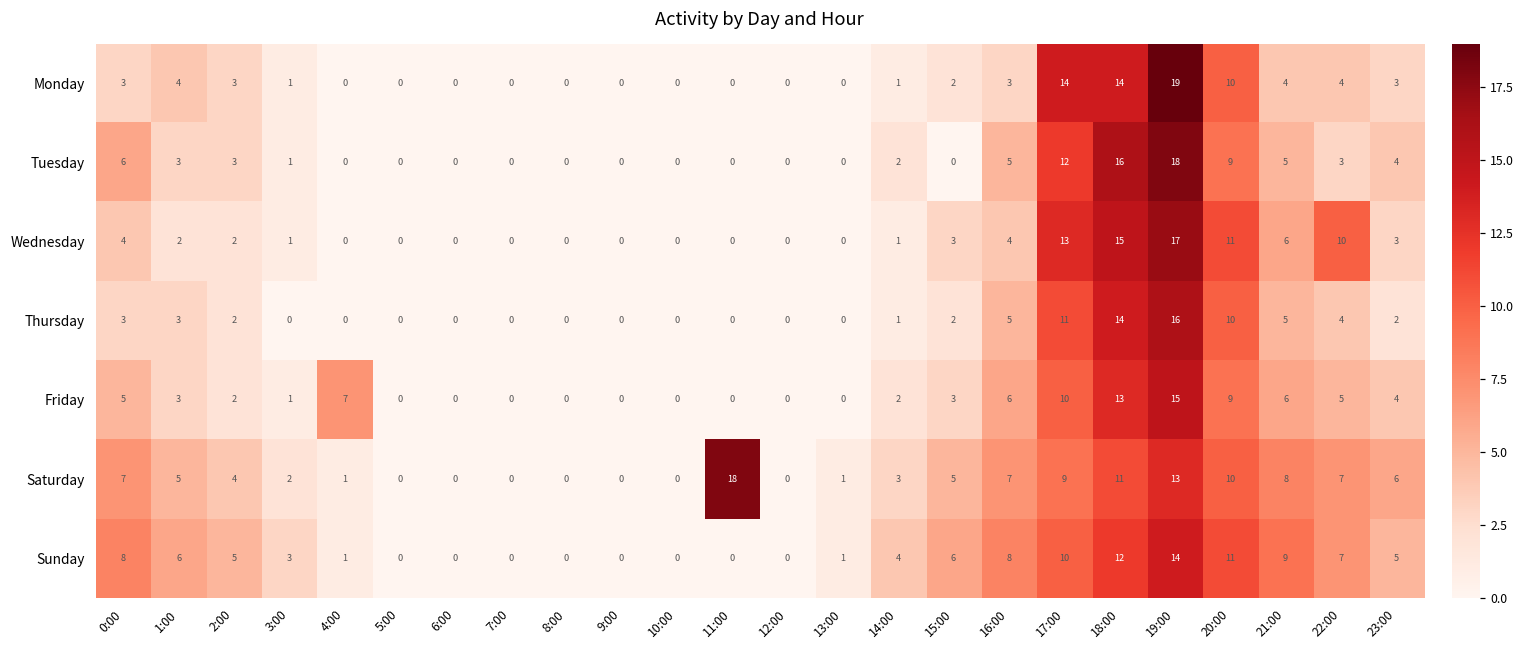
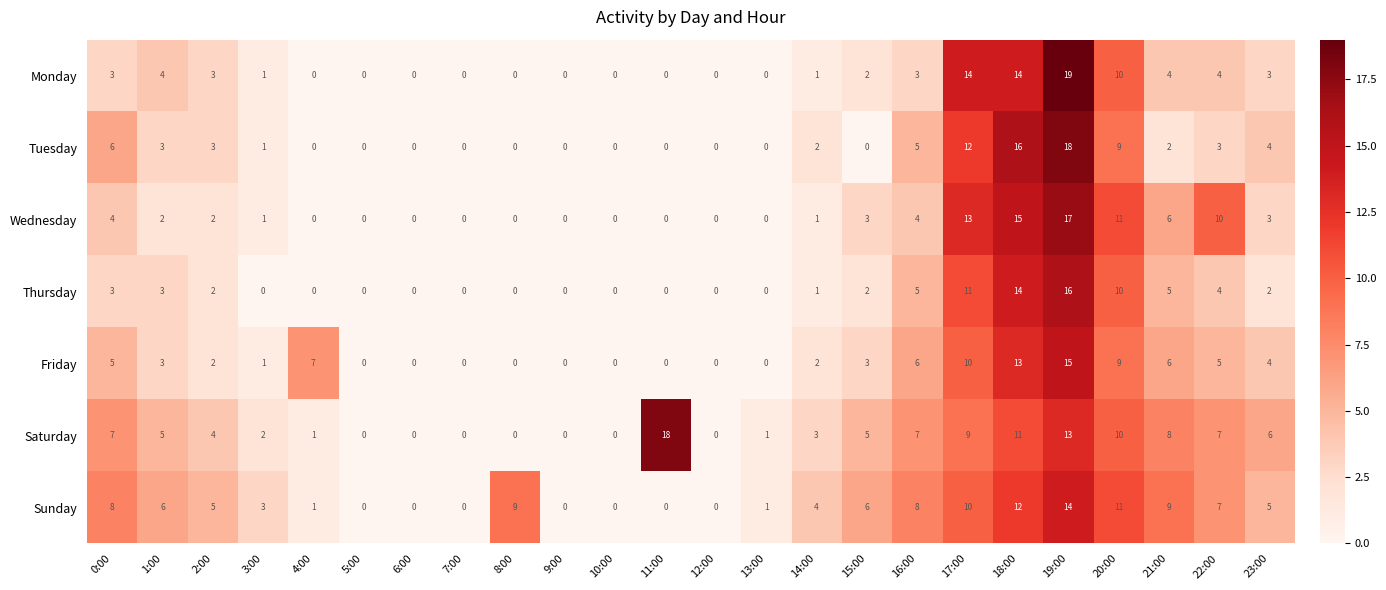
  {
    "Monday": {
      "0:00": 3,
      "1:00": 4,
      "2:00": 3,
      "3:00": 1,
      "4:00": 0,
      "5:00": 0,
      "6:00": 0,
      "7:00": 0,
      "8:00": 0,
      "9:00": 0,
      "10:00": 0,
      "11:00": 0,
      "12:00": 0,
      "13:00": 0,
      "14:00": 1,
      "15:00": 2,
      "16:00": 3,
      "17:00": 14,
      "18:00": 14,
      "19:00": 19,
      "20:00": 10,
      "21:00": 4,
      "22:00": 4,
      "23:00": 3
    },
    "Tuesday": {
      "0:00": 6,
      "1:00": 3,
      "2:00": 3,
      "3:00": 1,
      "4:00": 0,
      "5:00": 0,
      "6:00": 0,
      "7:00": 0,
      "8:00": 0,
      "9:00": 0,
      "10:00": 0,
      "11:00": 0,
      "12:00": 0,
      "13:00": 0,
      "14:00": 2,
      "15:00": 0,
      "16:00": 5,
      "17:00": 12,
      "18:00": 16,
      "19:00": 18,
      "20:00": 9,
-     "21:00": 5,
+     "21:00": 2,
      "22:00": 3,
      "23:00": 4
    },
    "Wednesday": {
      "0:00": 4,
      "1:00": 2,
      "2:00": 2,
      "3:00": 1,
      "4:00": 0,
      "5:00": 0,
      "6:00": 0,
      "7:00": 0,
      "8:00": 0,
      "9:00": 0,
      "10:00": 0,
      "11:00": 0,
      "12:00": 0,
      "13:00": 0,
      "14:00": 1,
      "15:00": 3,
      "16:00": 4,
      "17:00": 13,
      "18:00": 15,
      "19:00": 17,
      "20:00": 11,
      "21:00": 6,
      "22:00": 10,
      "23:00": 3
    },
    "Thursday": {
      "0:00": 3,
      "1:00": 3,
      "2:00": 2,
      "3:00": 0,
      "4:00": 0,
      "5:00": 0,
      "6:00": 0,
      "7:00": 0,
      "8:00": 0,
      "9:00": 0,
      "10:00": 0,
      "11:00": 0,
      "12:00": 0,
      "13:00": 0,
      "14:00": 1,
      "15:00": 2,
      "16:00": 5,
      "17:00": 11,
      "18:00": 14,
      "19:00": 16,
      "20:00": 10,
      "21:00": 5,
      "22:00": 4,
      "23:00": 2
    },
    "Friday": {
      "0:00": 5,
      "1:00": 3,
      "2:00": 2,
      "3:00": 1,
      "4:00": 7,
      "5:00": 0,
      "6:00": 0,
      "7:00": 0,
      "8:00": 0,
      "9:00": 0,
      "10:00": 0,
      "11:00": 0,
      "12:00": 0,
      "13:00": 0,
      "14:00": 2,
      "15:00": 3,
      "16:00": 6,
      "17:00": 10,
      "18:00": 13,
      "19:00": 15,
      "20:00": 9,
      "21:00": 6,
      "22:00": 5,
      "23:00": 4
    },
    "Saturday": {
      "0:00": 7,
      "1:00": 5,
      "2:00": 4,
      "3:00": 2,
      "4:00": 1,
      "5:00": 0,
      "6:00": 0,
      "7:00": 0,
      "8:00": 0,
      "9:00": 0,
      "10:00": 0,
      "11:00": 18,
      "12:00": 0,
      "13:00": 1,
      "14:00": 3,
      "15:00": 5,
      "16:00": 7,
      "17:00": 9,
      "18:00": 11,
      "19:00": 13,
      "20:00": 10,
      "21:00": 8,
      "22:00": 7,
      "23:00": 6
    },
    "Sunday": {
      "0:00": 8,
      "1:00": 6,
      "2:00": 5,
      "3:00": 3,
      "4:00": 1,
      "5:00": 0,
      "6:00": 0,
      "7:00": 0,
-     "8:00": 0,
+     "8:00": 9,
      "9:00": 0,
      "10:00": 0,
      "11:00": 0,
      "12:00": 0,
      "13:00": 1,
      "14:00": 4,
      "15:00": 6,
      "16:00": 8,
      "17:00": 10,
      "18:00": 12,
      "19:00": 14,
      "20:00": 11,
      "21:00": 9,
      "22:00": 7,
      "23:00": 5
    }
  }
